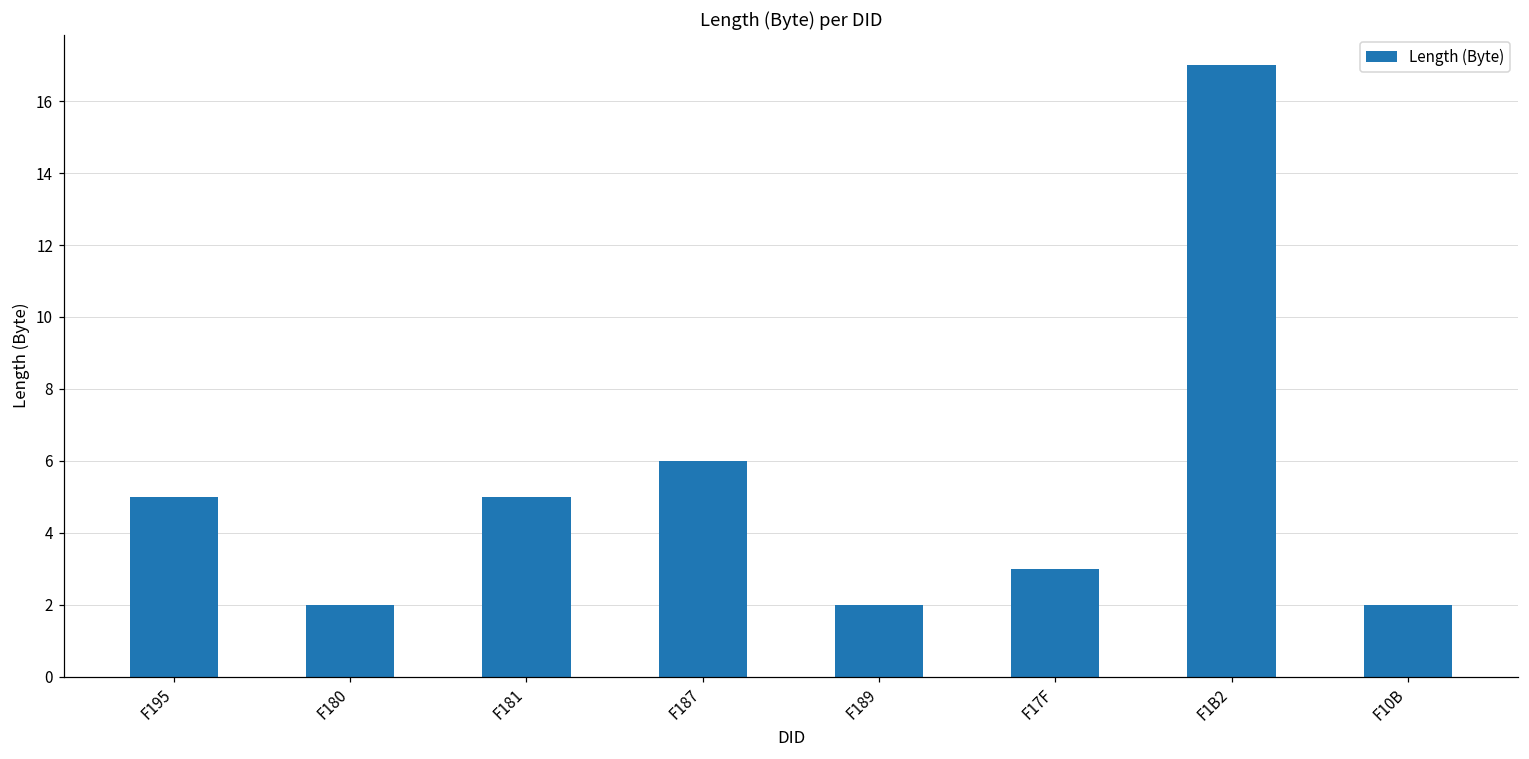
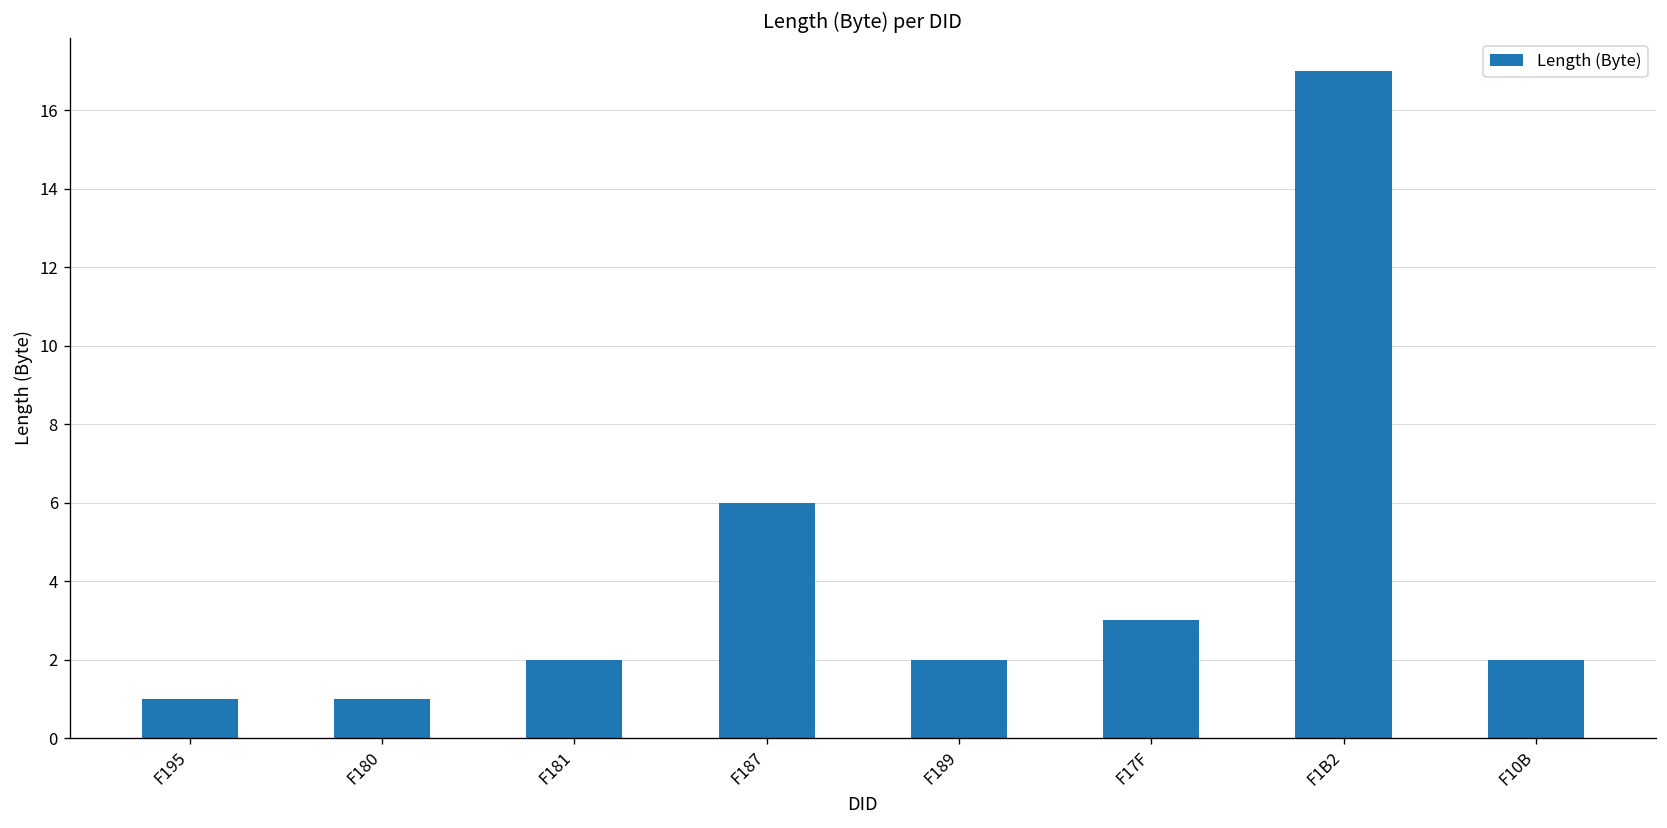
  {
-   "F195": 5,
-   "F180": 2,
-   "F181": 5,
+   "F195": 1,
+   "F180": 1,
+   "F181": 2,
    "F187": 6,
    "F189": 2,
    "F17F": 3,
    "F1B2": 17,
    "F10B": 2
  }
